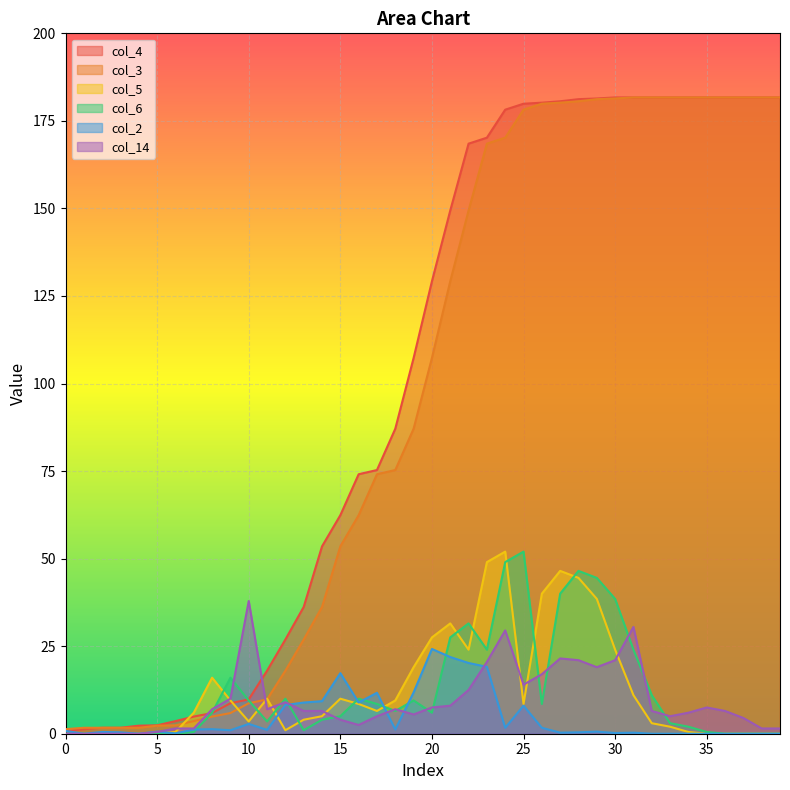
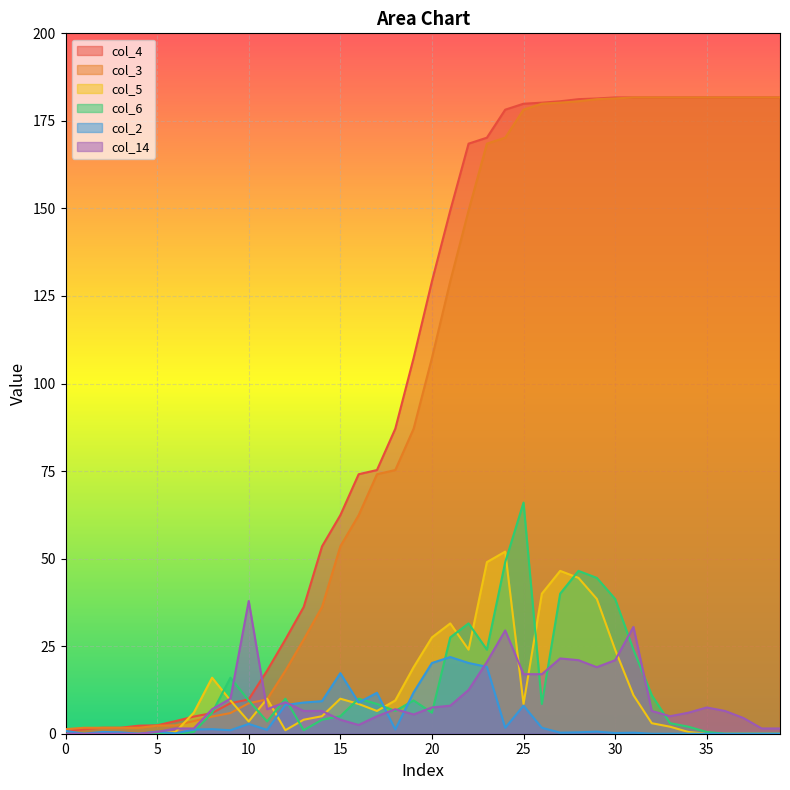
  {
    "col_6": {
      "15": 5,
      "20": 6,
-     "25": 52,
+     "25": 66,
      "30": 39
    },
    "col_2": {
      "15": 17,
-     "20": 24,
+     "20": 20,
      "30": 0
    },
    "col_14": {
      "10": 38,
      "15": 4,
      "20": 8,
-     "25": 14,
+     "25": 17,
      "30": 21,
      "35": 8
    }
  }
